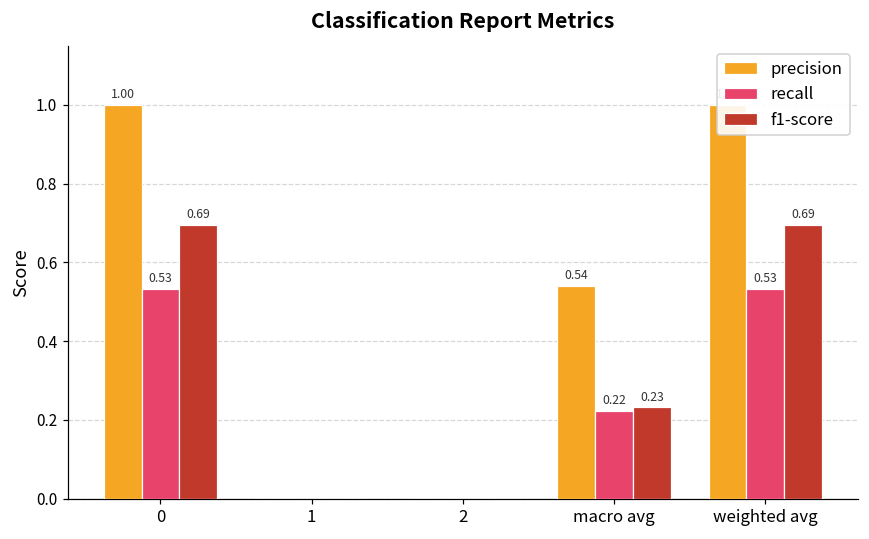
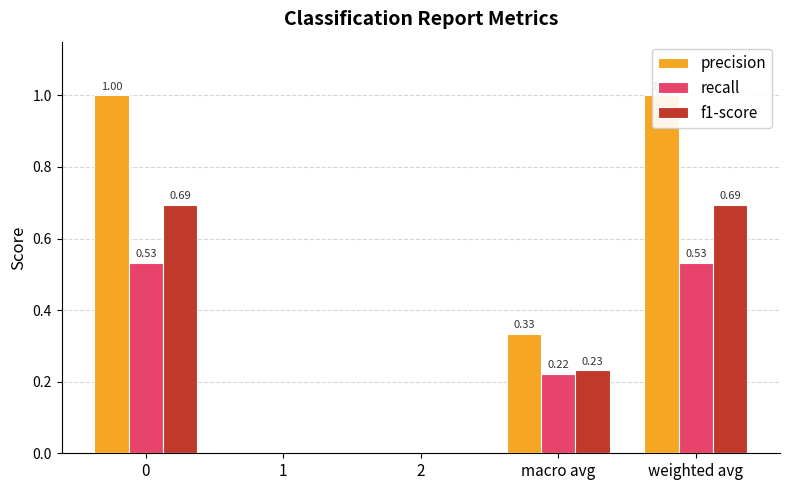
  {
    "precision": {
      "0": 1.00,
-     "macro avg": 0.54
+     "macro avg": 0.33
    },
    "recall": {
      "0": 0.53,
      "macro avg": 0.22,
      "weighted avg": 0.53
    },
    "f1-score": {
      "0": 0.69,
      "macro avg": 0.23,
      "weighted avg": 0.69
    }
  }
